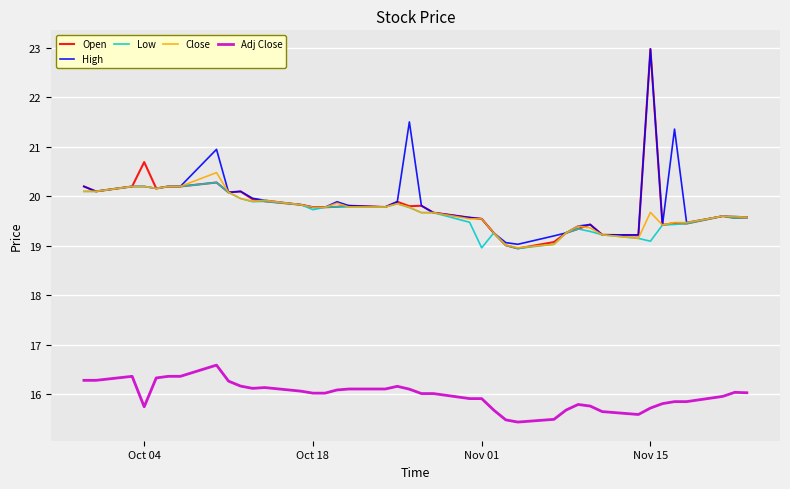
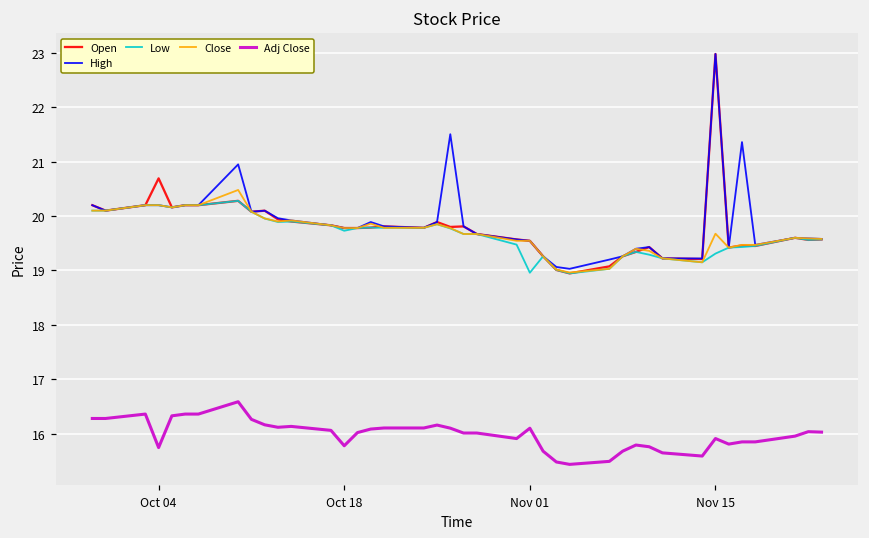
  {
    "Open": {
      "Oct 04": 20.7
    },
    "Low": {
      "Nov 01": 19.0,
-     "Nov 15": 19.1
+     "Nov 15": 19.3
    },
    "Close": {
      "Nov 15": 19.7
    },
    "Adj Close": {
      "Oct 04": 15.7,
-     "Oct 18": 16.0,
-     "Nov 01": 15.9,
-     "Nov 15": 15.7
+     "Oct 18": 15.8,
+     "Nov 01": 16.1,
+     "Nov 15": 15.9
    }
  }
